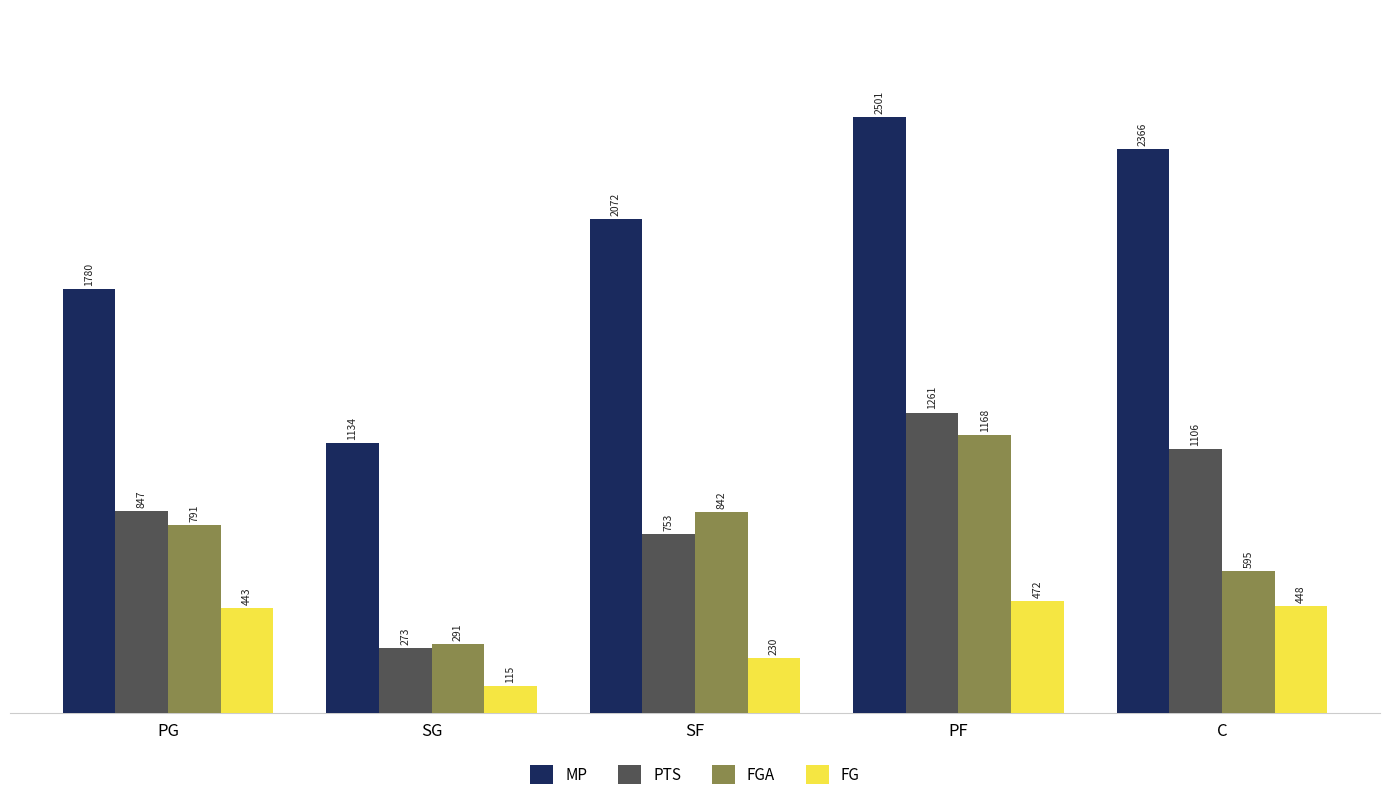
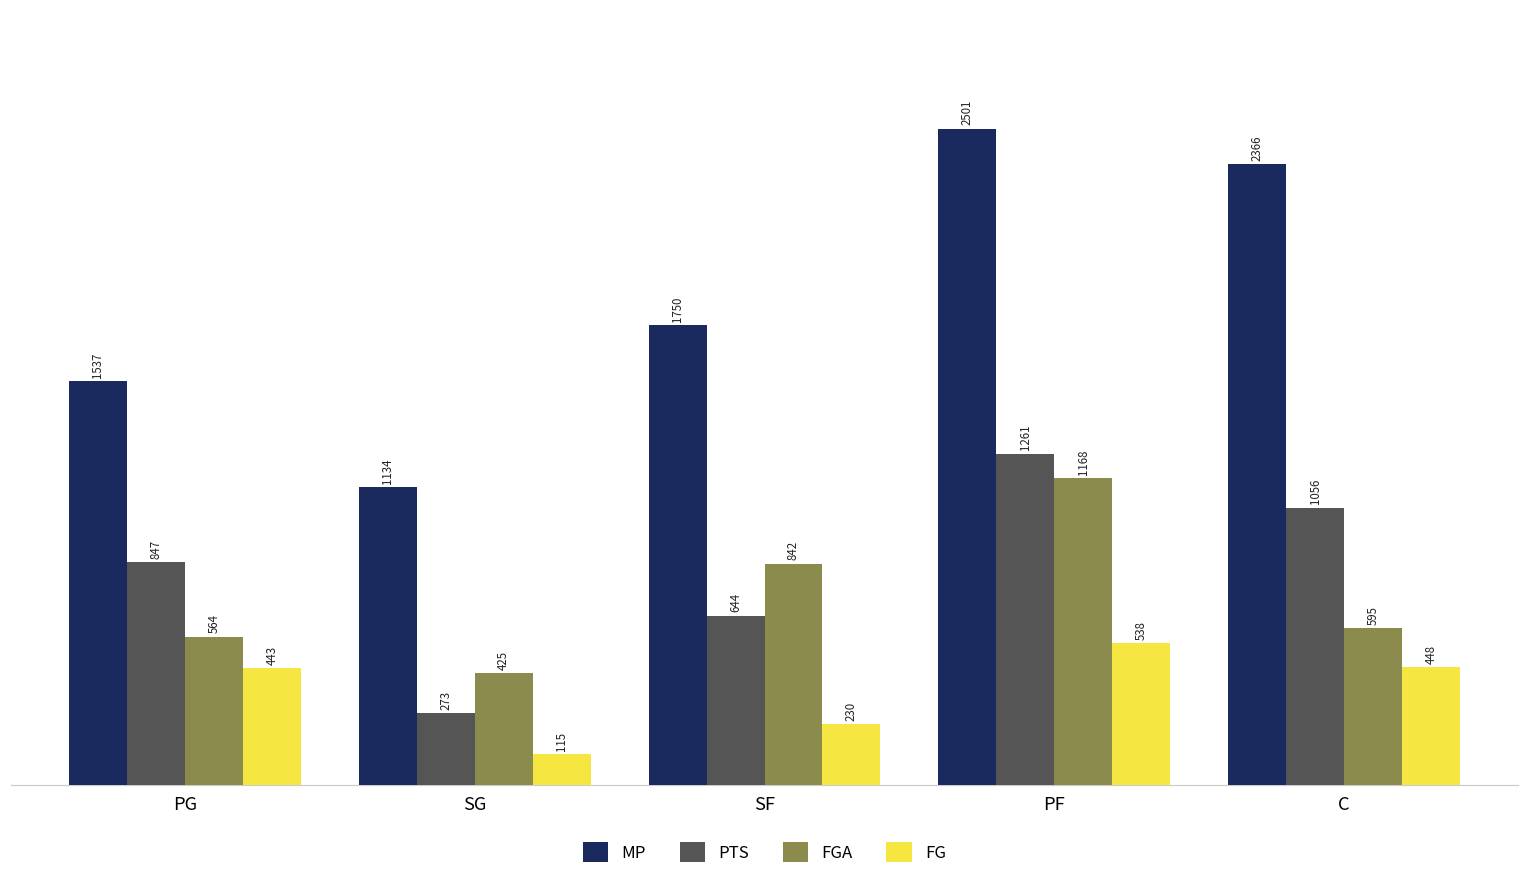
  {
    "MP": {
-     "PG": 1780,
+     "PG": 1537,
      "SG": 1134,
-     "SF": 2072,
+     "SF": 1750,
      "PF": 2501,
      "C": 2366
    },
    "PTS": {
      "PG": 847,
      "SG": 273,
-     "SF": 753,
+     "SF": 644,
      "PF": 1261,
-     "C": 1106
+     "C": 1056
    },
    "FGA": {
-     "PG": 791,
-     "SG": 291,
+     "PG": 564,
+     "SG": 425,
      "SF": 842,
      "PF": 1168,
      "C": 595
    },
    "FG": {
      "PG": 443,
      "SG": 115,
      "SF": 230,
-     "PF": 472,
+     "PF": 538,
      "C": 448
    }
  }
